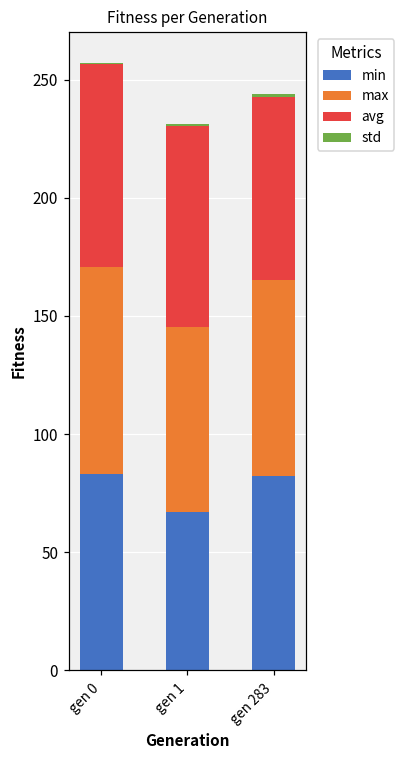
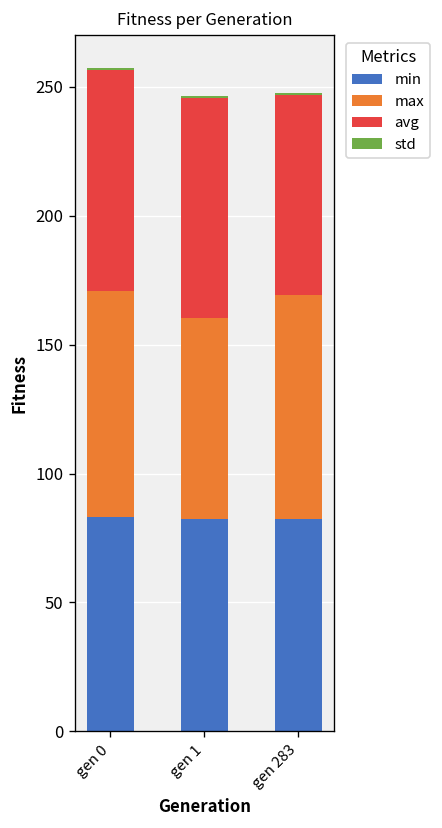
  {
    "min": {
      "gen 0": 83,
-     "gen 1": 67,
+     "gen 1": 82,
      "gen 283": 82
    },
    "max": {
      "gen 0": 88,
      "gen 1": 78,
-     "gen 283": 83
+     "gen 283": 87
    },
    "avg": {
      "gen 0": 86,
      "gen 1": 85,
      "gen 283": 78
    }
  }
